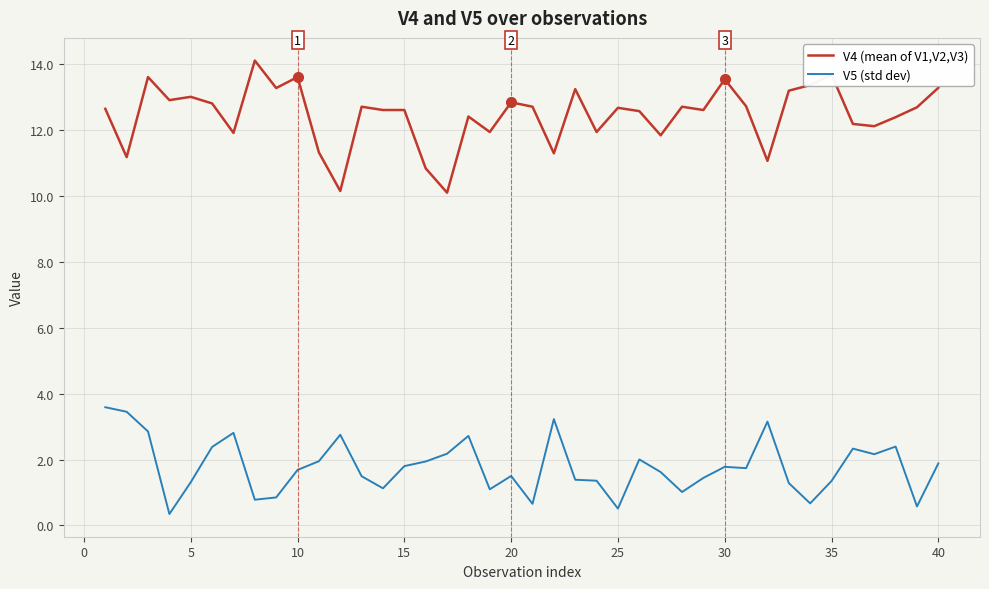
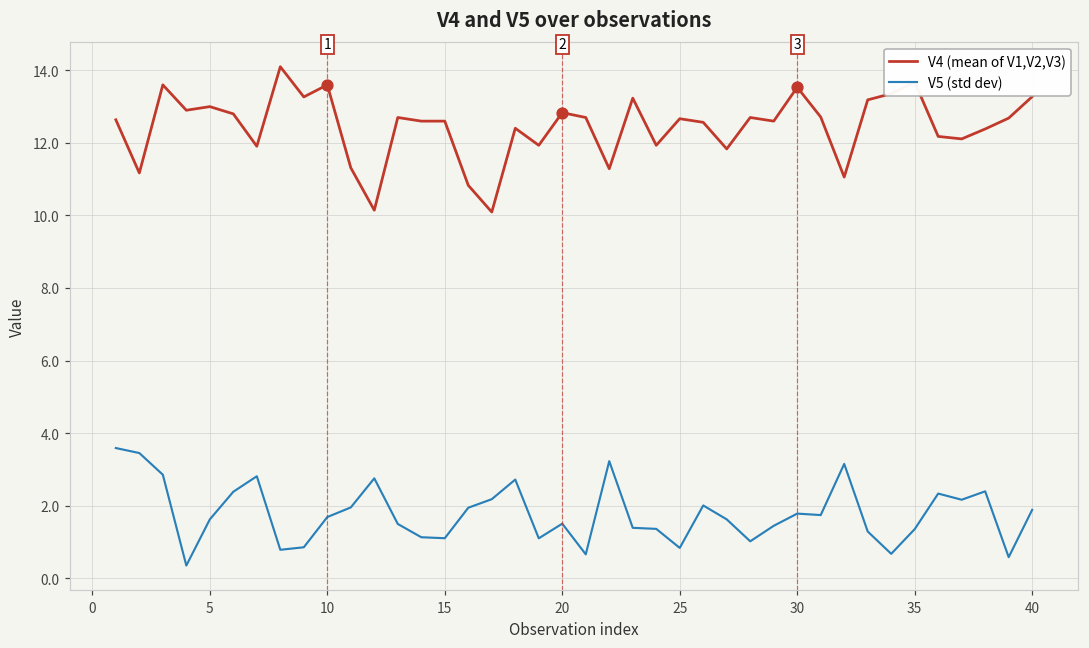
  {
    "V5 (std dev)": {
-     "5": 1.3,
+     "5": 1.6,
      "10": 1.7,
-     "15": 1.8,
+     "15": 1.1,
      "20": 1.5,
-     "25": 0.5,
+     "25": 0.8,
      "30": 1.8,
      "35": 1.4,
      "40": 1.9
    }
  }
